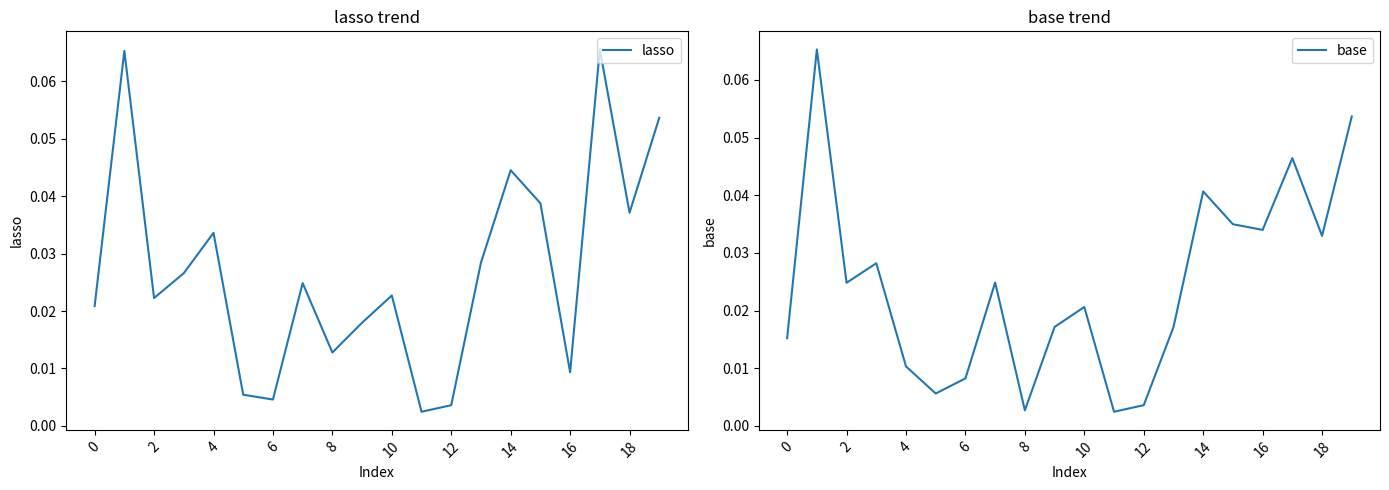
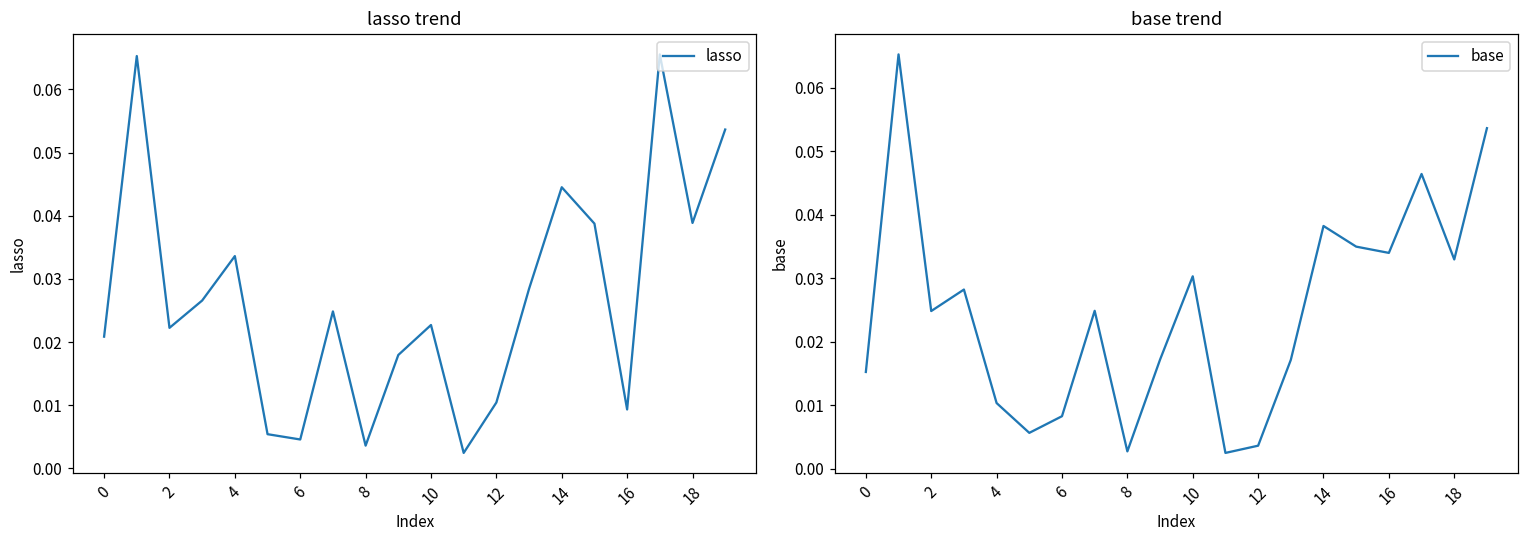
  {
    "lasso trend": {
      "0": 0.021,
      "2": 0.022,
      "4": 0.034,
      "6": 0.005,
-     "8": 0.013,
+     "8": 0.004,
      "10": 0.023,
-     "12": 0.004,
+     "12": 0.010,
      "14": 0.045,
      "16": 0.009,
-     "18": 0.037
+     "18": 0.039
    },
    "base trend": {
      "0": 0.015,
      "2": 0.025,
      "4": 0.010,
      "6": 0.008,
      "8": 0.003,
-     "10": 0.021,
+     "10": 0.030,
      "12": 0.004,
-     "14": 0.041,
+     "14": 0.038,
      "16": 0.034,
      "18": 0.033
    }
  }
